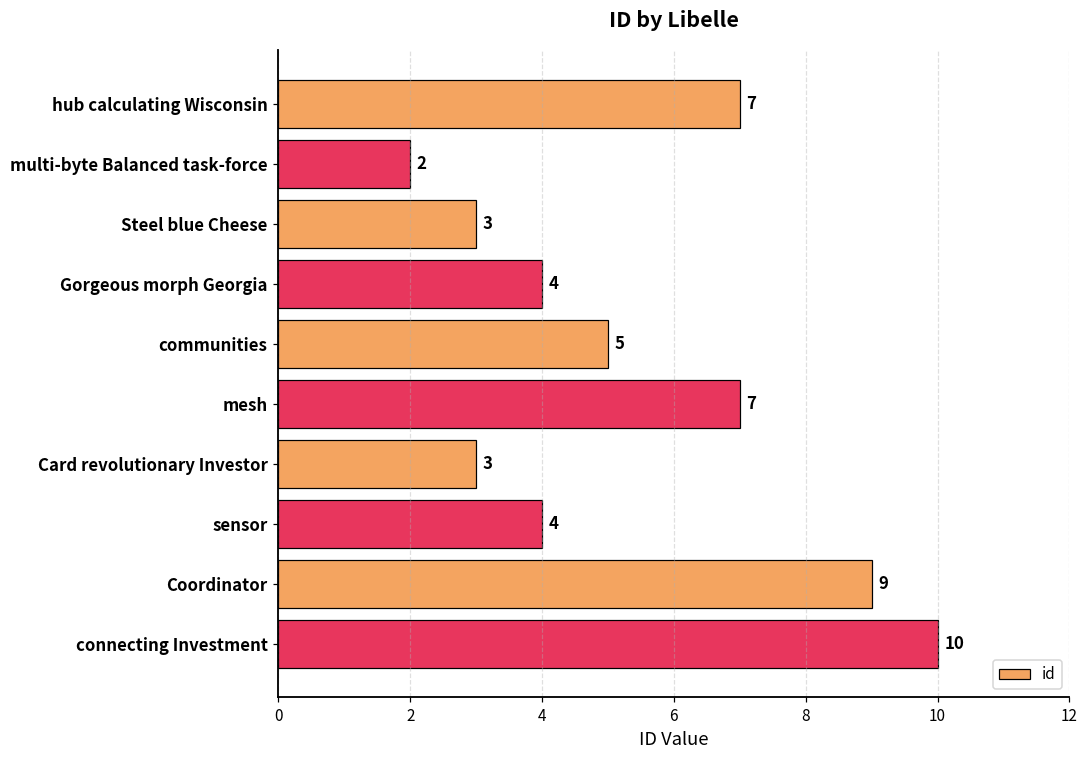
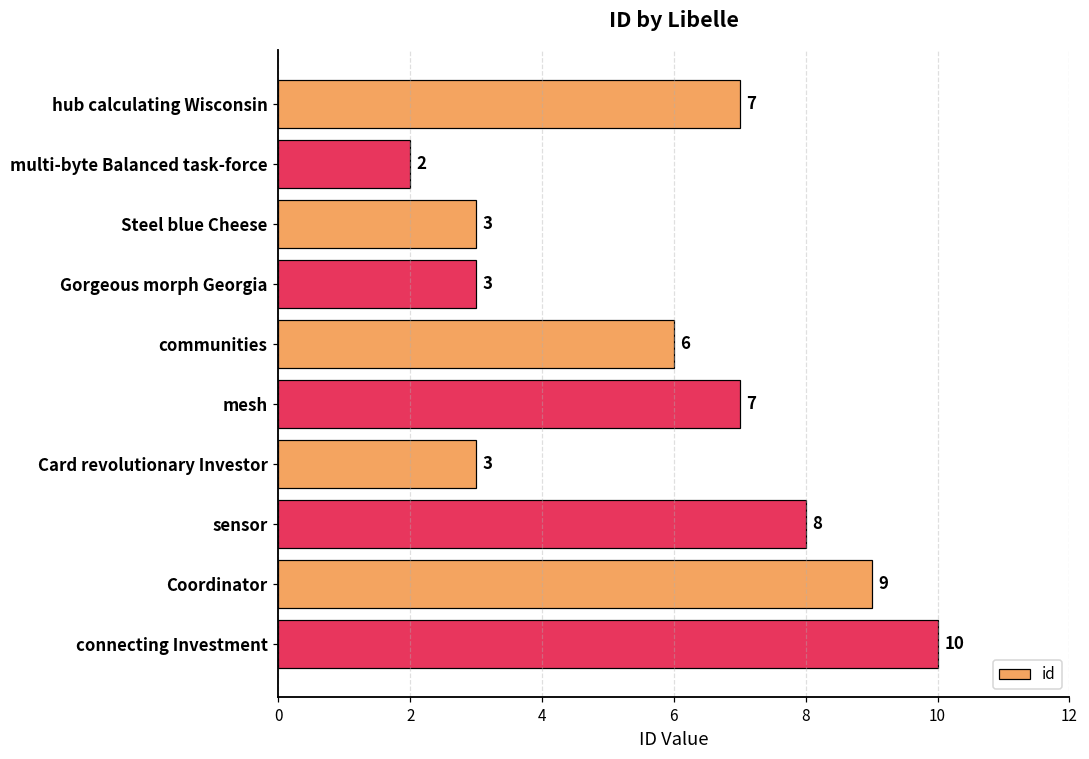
  {
    "hub calculating Wisconsin": 7,
    "multi-byte Balanced task-force": 2,
    "Steel blue Cheese": 3,
-   "Gorgeous morph Georgia": 4,
-   "communities": 5,
+   "Gorgeous morph Georgia": 3,
+   "communities": 6,
    "mesh": 7,
    "Card revolutionary Investor": 3,
-   "sensor": 4,
+   "sensor": 8,
    "Coordinator": 9,
    "connecting Investment": 10
  }
